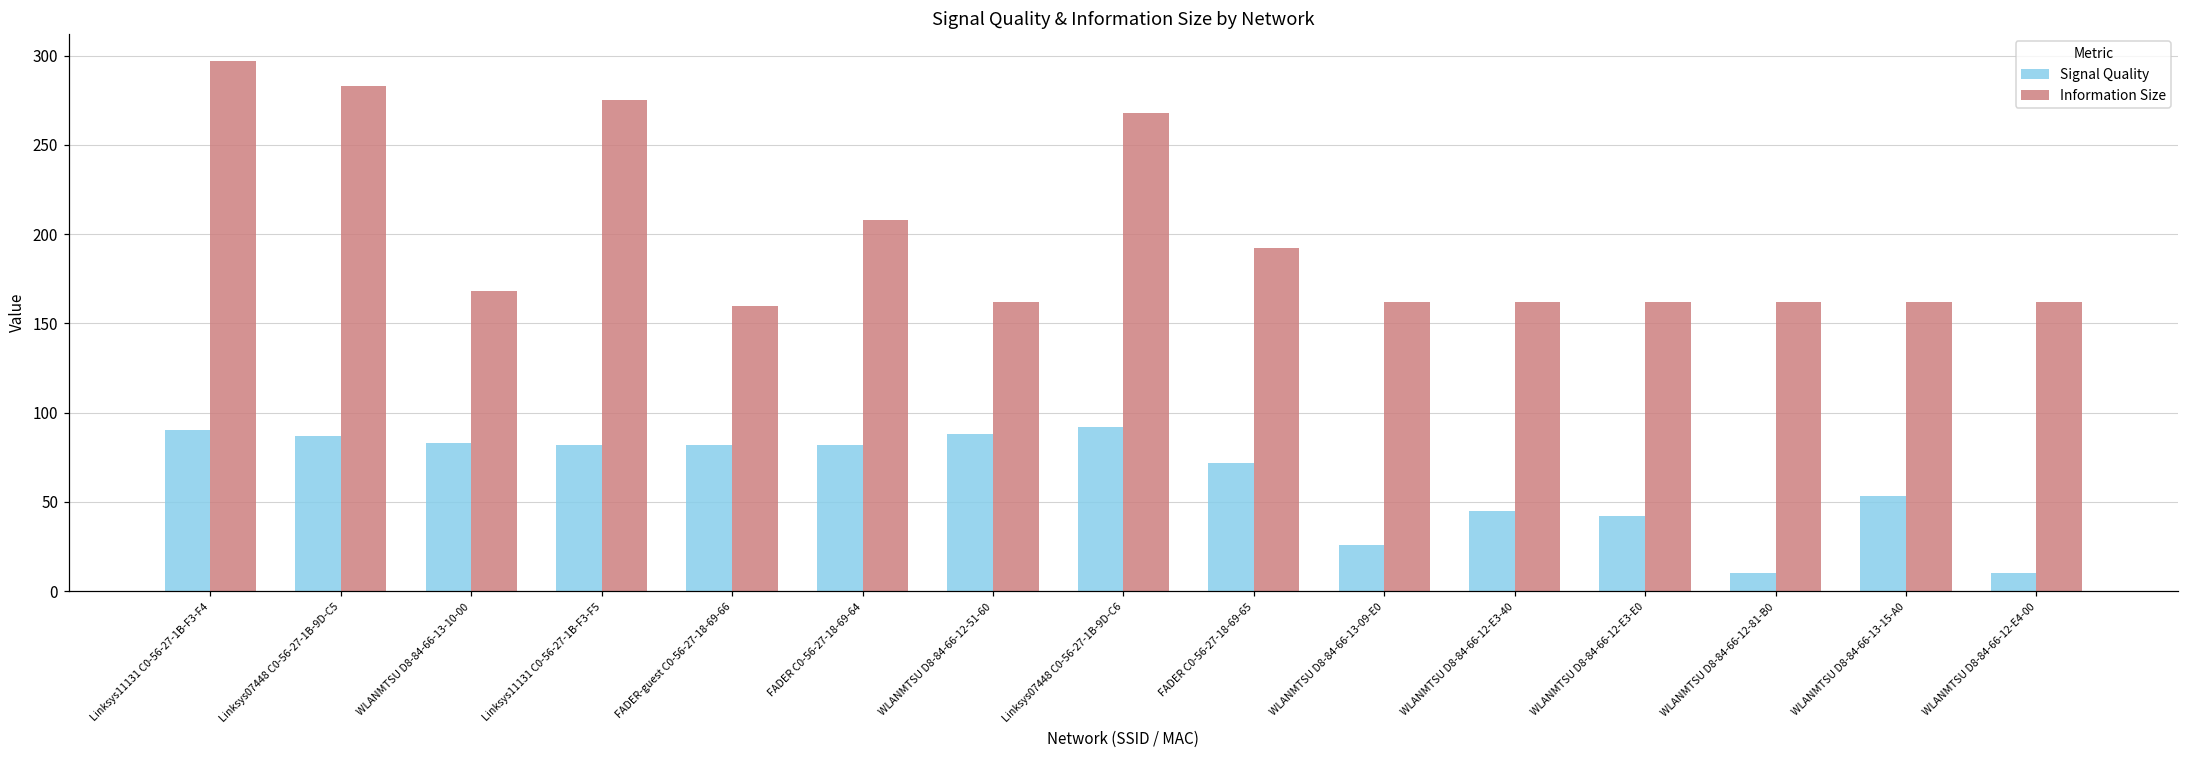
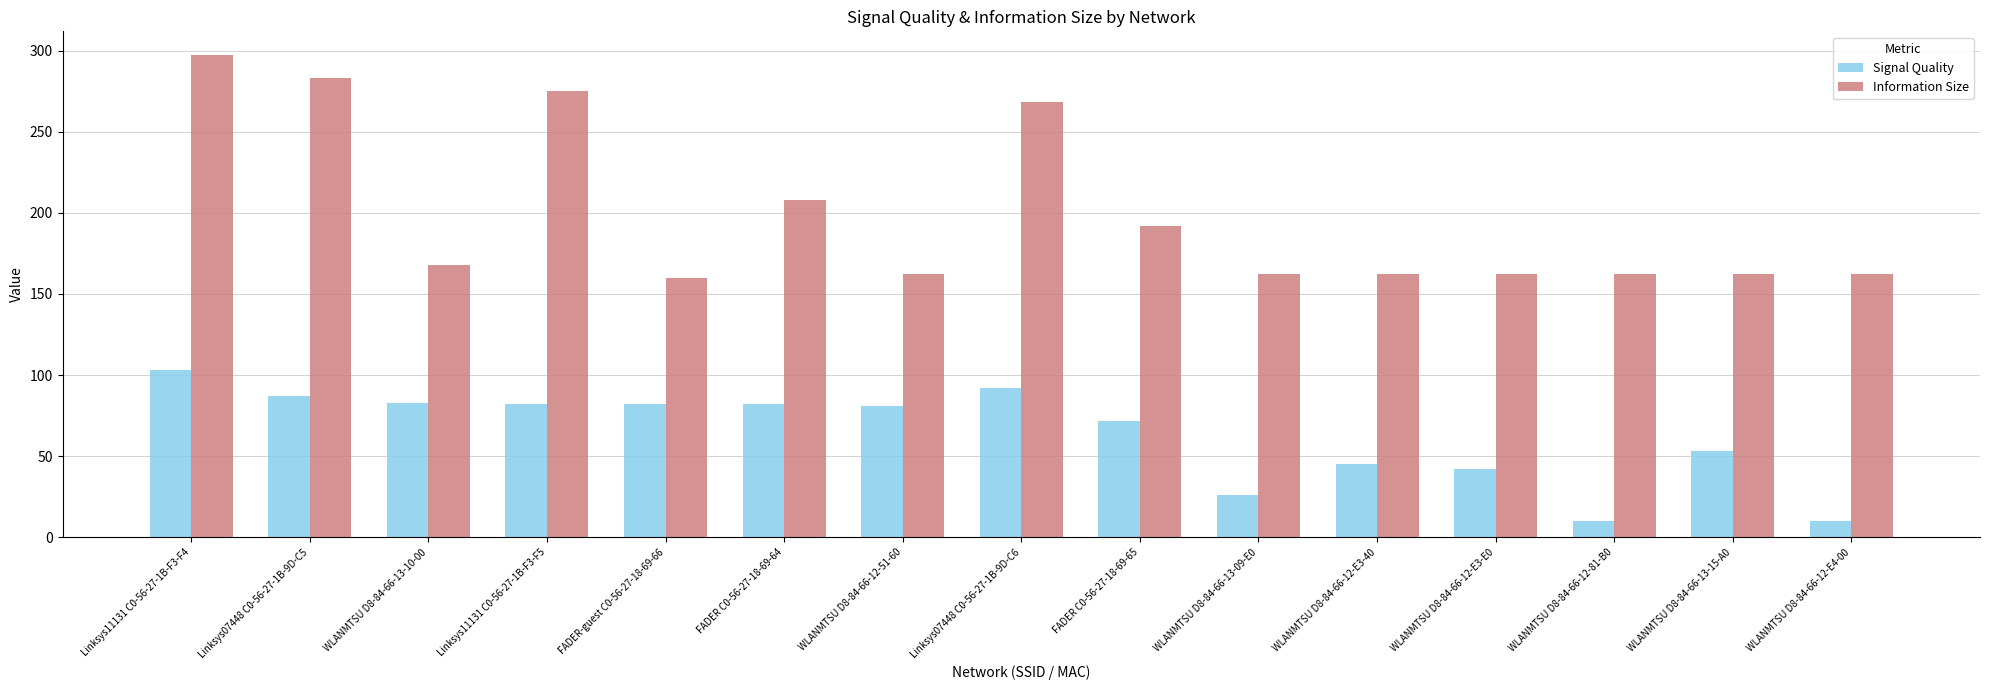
  {
    "Signal Quality": {
-     "Linksys11131 C0-56-27-1B-F3-F4": 90,
+     "Linksys11131 C0-56-27-1B-F3-F4": 103,
      "Linksys07448 C0-56-27-1B-9D-C5": 87,
      "WLANMTSU D8-84-66-13-10-00": 83,
      "Linksys11131 C0-56-27-1B-F3-F5": 82,
      "FADER-guest C0-56-27-18-69-66": 82,
      "FADER C0-56-27-18-69-64": 82,
-     "WLANMTSU D8-84-66-12-51-60": 88,
+     "WLANMTSU D8-84-66-12-51-60": 81,
      "Linksys07448 C0-56-27-1B-9D-C6": 92,
      "FADER C0-56-27-18-69-65": 72,
      "WLANMTSU D8-84-66-13-09-E0": 26,
      "WLANMTSU D8-84-66-12-E3-40": 45,
      "WLANMTSU D8-84-66-12-E3-E0": 42,
      "WLANMTSU D8-84-66-12-81-B0": 10,
      "WLANMTSU D8-84-66-13-15-A0": 53,
      "WLANMTSU D8-84-66-12-E4-00": 10
    },
    "Information Size": {
      "Linksys11131 C0-56-27-1B-F3-F4": 297,
      "Linksys07448 C0-56-27-1B-9D-C5": 283,
      "WLANMTSU D8-84-66-13-10-00": 168,
      "Linksys11131 C0-56-27-1B-F3-F5": 275,
      "FADER-guest C0-56-27-18-69-66": 160,
      "FADER C0-56-27-18-69-64": 208,
      "WLANMTSU D8-84-66-12-51-60": 162,
      "Linksys07448 C0-56-27-1B-9D-C6": 268,
      "FADER C0-56-27-18-69-65": 192,
      "WLANMTSU D8-84-66-13-09-E0": 162,
      "WLANMTSU D8-84-66-12-E3-40": 162,
      "WLANMTSU D8-84-66-12-E3-E0": 162,
      "WLANMTSU D8-84-66-12-81-B0": 162,
      "WLANMTSU D8-84-66-13-15-A0": 162,
      "WLANMTSU D8-84-66-12-E4-00": 162
    }
  }
